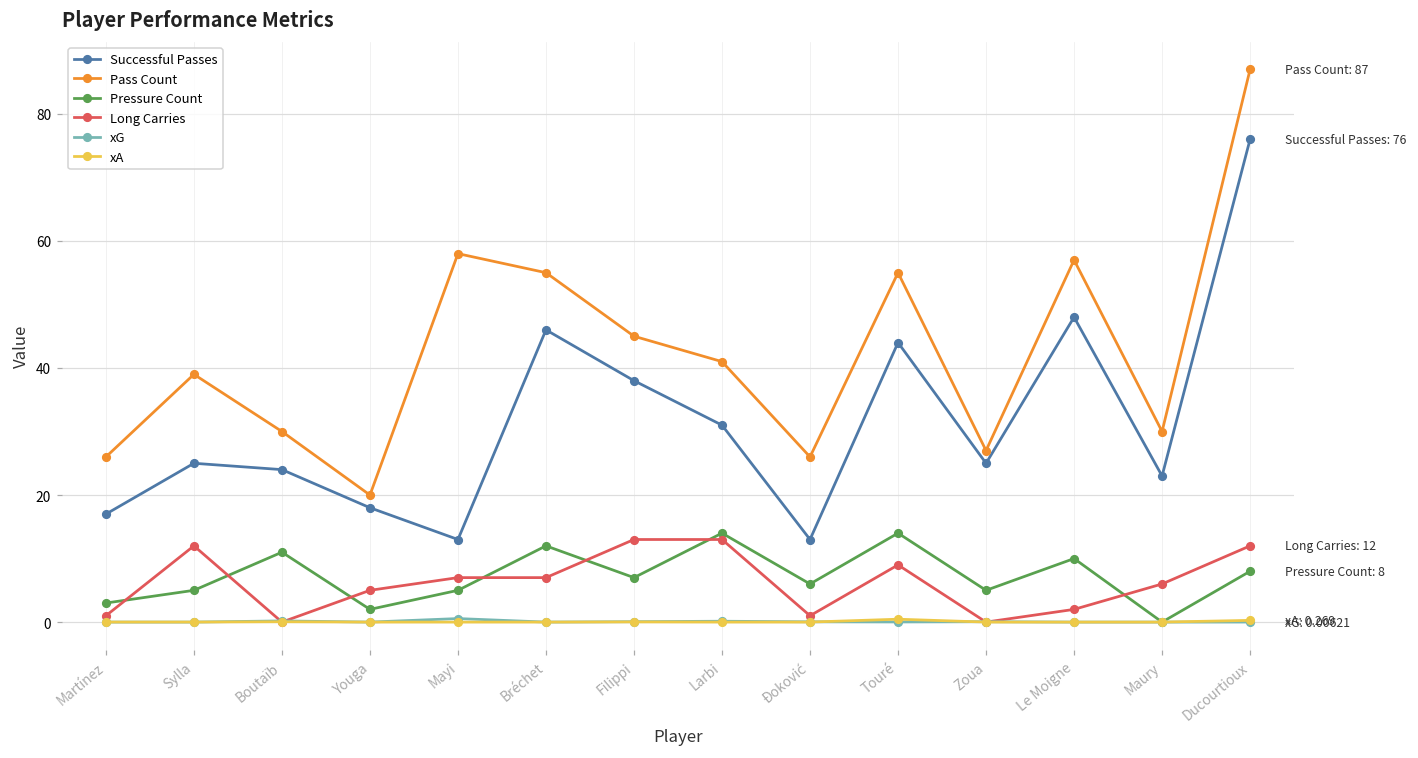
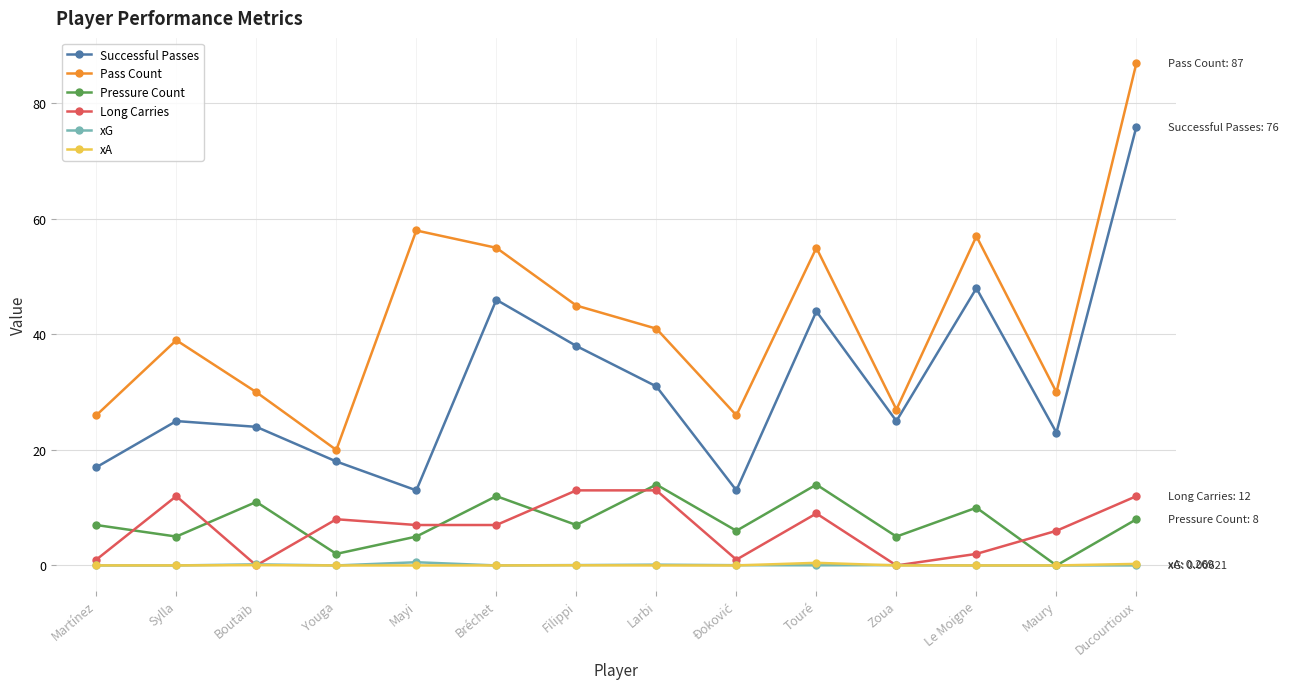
  {
    "Successful Passes": {
      "Martínez": 17,
      "Sylla": 25,
      "Boutaïb": 24,
      "Youga": 18,
      "Mayi": 13,
      "Bréchet": 46,
      "Filippi": 38,
      "Larbi": 31,
      "Đoković": 13,
      "Touré": 44,
      "Zoua": 25,
      "Le Moigne": 48,
      "Maury": 23,
      "Ducourtioux": 76
    },
    "Pass Count": {
      "Martínez": 26,
      "Sylla": 39,
      "Boutaïb": 30,
      "Youga": 20,
      "Mayi": 58,
      "Bréchet": 55,
      "Filippi": 45,
      "Larbi": 41,
      "Đoković": 26,
      "Touré": 55,
      "Zoua": 27,
      "Le Moigne": 57,
      "Maury": 30,
      "Ducourtioux": 87
    },
    "Pressure Count": {
-     "Martínez": 3,
+     "Martínez": 7,
      "Sylla": 5,
      "Boutaïb": 11,
      "Youga": 2,
      "Mayi": 5,
      "Bréchet": 12,
      "Filippi": 7,
      "Larbi": 14,
      "Đoković": 6,
      "Touré": 14,
      "Zoua": 5,
      "Le Moigne": 10,
      "Ducourtioux": 8
    },
    "Long Carries": {
      "Martínez": 1,
      "Sylla": 12,
-     "Youga": 5,
+     "Youga": 8,
      "Mayi": 7,
      "Bréchet": 7,
      "Filippi": 13,
      "Larbi": 13,
      "Đoković": 1,
      "Touré": 9,
      "Le Moigne": 2,
      "Maury": 6,
      "Ducourtioux": 12
    },
    "xG": {
      "Mayi": 1
    },
    "xA": {
      "Mayi": 0
    }
  }
